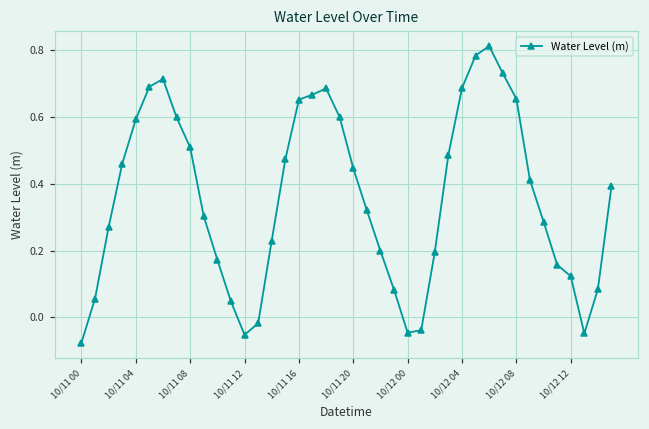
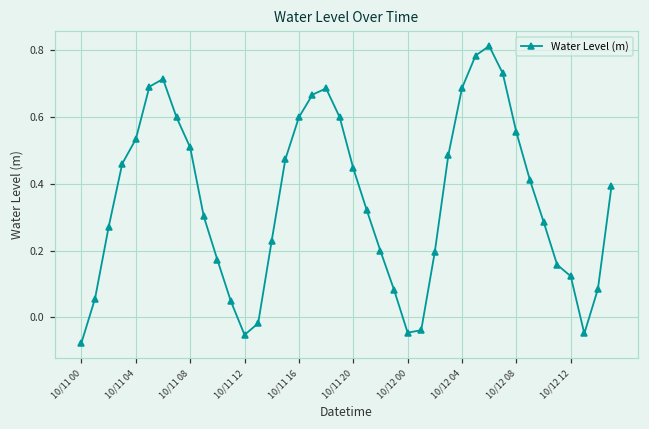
  {
    "10/11 00": -0.08,
-   "10/11 04": 0.59,
+   "10/11 04": 0.53,
    "10/11 08": 0.51,
    "10/11 12": -0.05,
-   "10/11 16": 0.65,
+   "10/11 16": 0.60,
    "10/11 20": 0.45,
    "10/12 00": -0.05,
    "10/12 04": 0.69,
-   "10/12 08": 0.65,
+   "10/12 08": 0.55,
    "10/12 12": 0.12
  }
